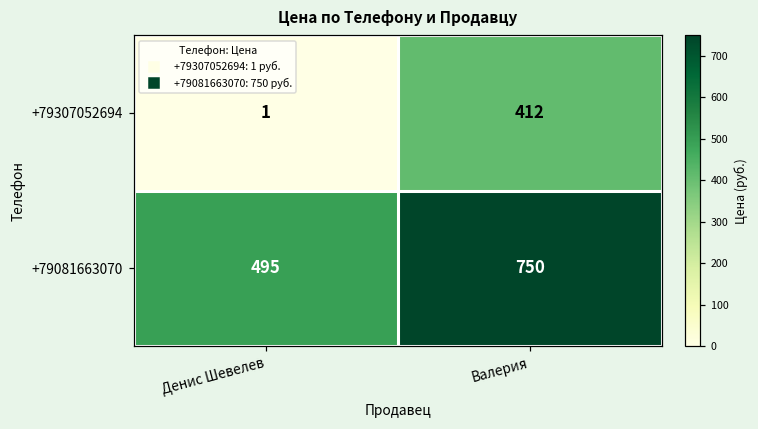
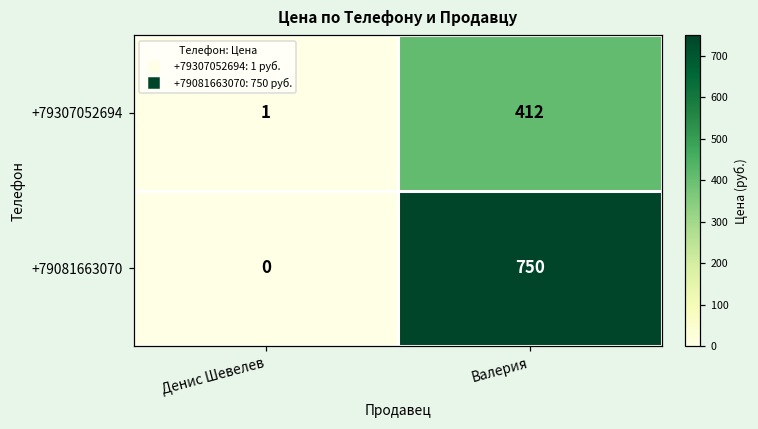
  {
    "+79307052694": {
      "Денис Шевелев": 1,
      "Валерия": 412
    },
    "+79081663070": {
-     "Денис Шевелев": 495,
+     "Денис Шевелев": 0,
      "Валерия": 750
    }
  }
